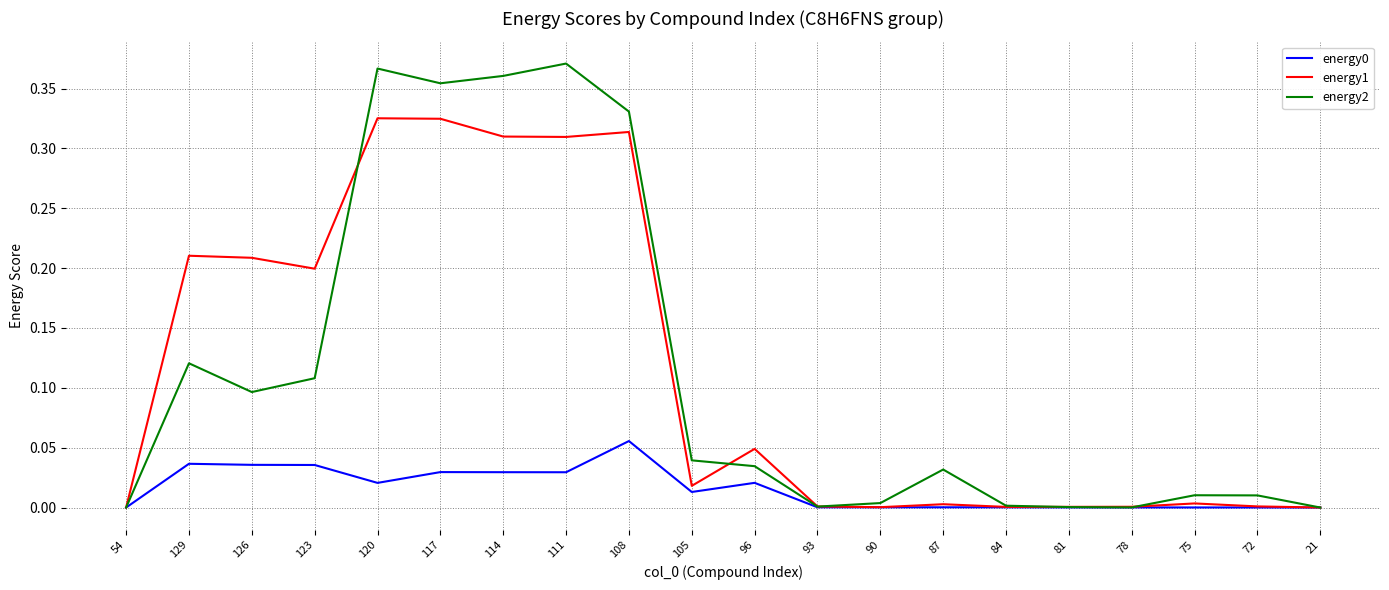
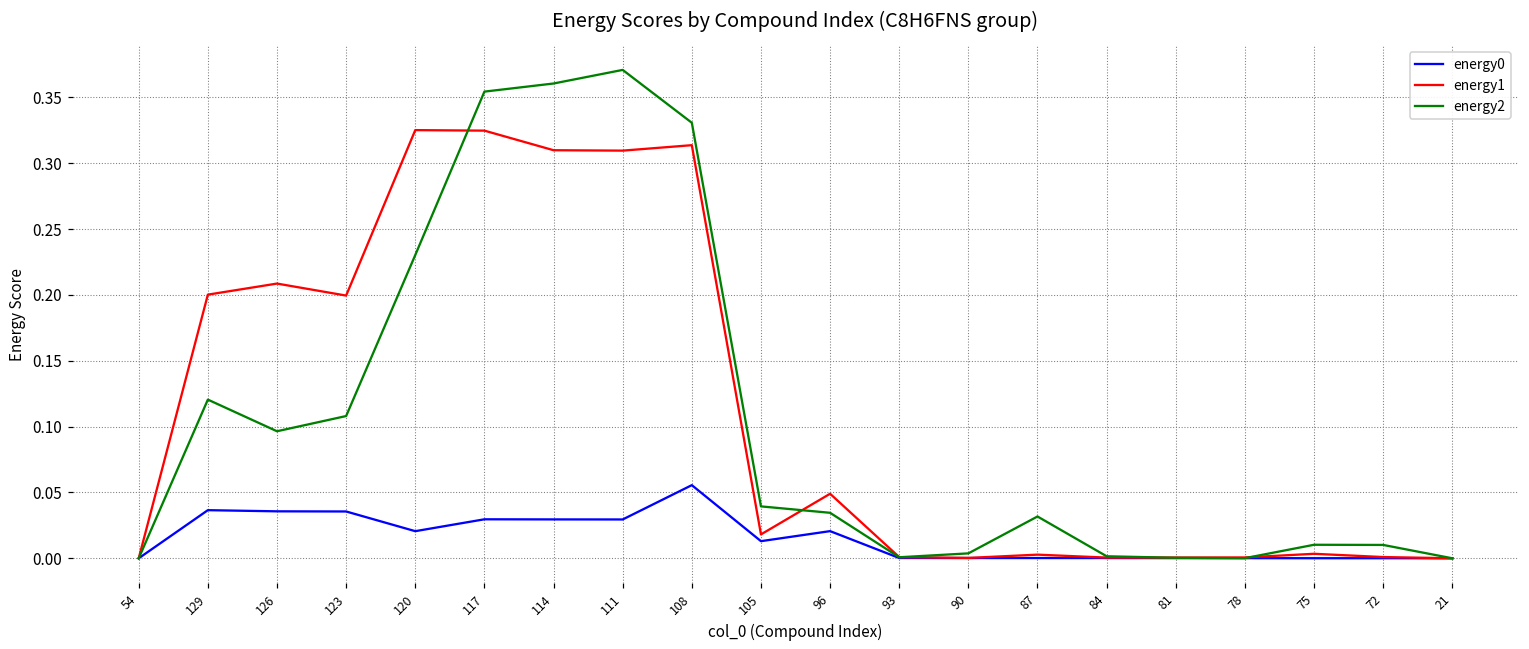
  {
    "energy0": {
      "129": 0.037,
      "126": 0.036,
      "123": 0.036,
      "120": 0.021,
      "117": 0.030,
      "114": 0.030,
      "111": 0.029,
      "108": 0.056,
      "105": 0.013,
      "96": 0.021,
      "87": 0.000,
      "75": 0.000
    },
    "energy1": {
-     "129": 0.210,
+     "129": 0.200,
      "126": 0.209,
      "123": 0.200,
      "120": 0.325,
      "117": 0.325,
      "114": 0.310,
      "111": 0.310,
      "108": 0.314,
      "105": 0.018,
      "96": 0.049,
      "87": 0.003,
      "75": 0.003
    },
    "energy2": {
      "129": 0.121,
      "126": 0.096,
      "123": 0.108,
-     "120": 0.367,
+     "120": 0.230,
      "117": 0.354,
      "114": 0.361,
      "111": 0.371,
      "108": 0.331,
      "105": 0.039,
      "96": 0.035,
      "90": 0.004,
      "87": 0.032,
      "75": 0.010,
      "72": 0.010
    }
  }
